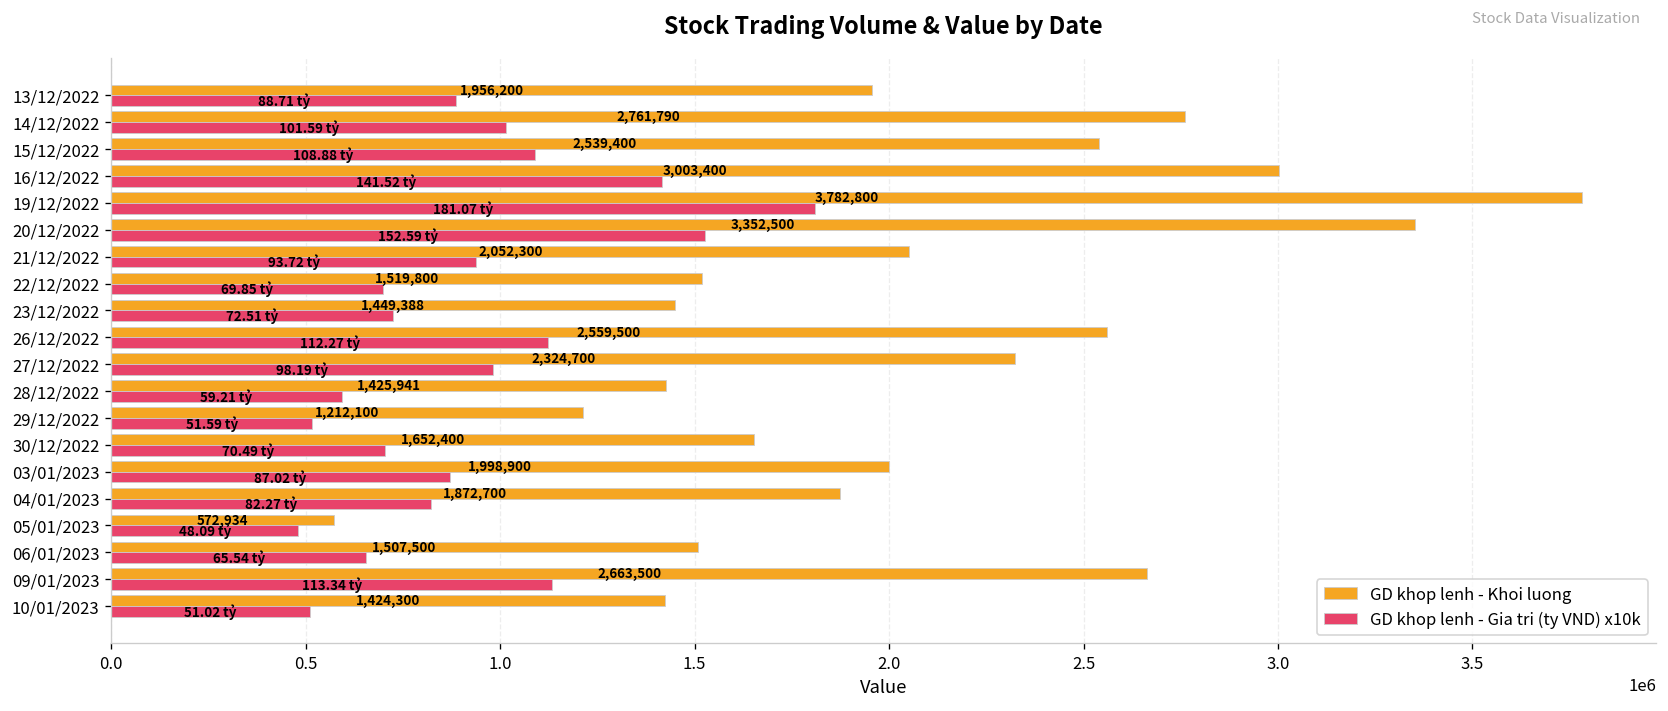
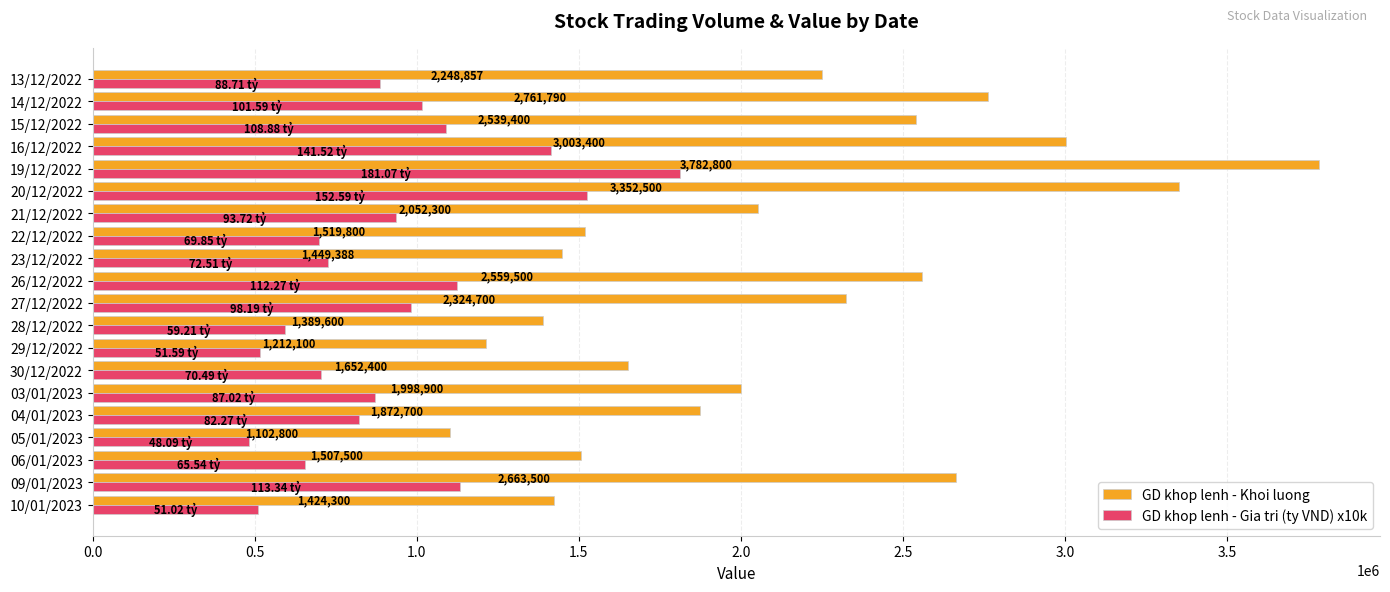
  {
    "GD khop lenh - Khoi luong": {
-     "13/12/2022": "1,956,200",
+     "13/12/2022": "2,248,857",
      "14/12/2022": "2,761,790",
      "15/12/2022": "2,539,400",
      "16/12/2022": "3,003,400",
      "19/12/2022": "3,782,800",
      "20/12/2022": "3,352,500",
      "21/12/2022": "2,052,300",
      "22/12/2022": "1,519,800",
      "23/12/2022": "1,449,388",
      "26/12/2022": "2,559,500",
      "27/12/2022": "2,324,700",
-     "28/12/2022": "1,425,941",
+     "28/12/2022": "1,389,600",
      "29/12/2022": "1,212,100",
      "30/12/2022": "1,652,400",
      "03/01/2023": "1,998,900",
      "04/01/2023": "1,872,700",
-     "05/01/2023": "572,934",
+     "05/01/2023": "1,102,800",
      "06/01/2023": "1,507,500",
      "09/01/2023": "2,663,500",
      "10/01/2023": "1,424,300"
    }
  }
